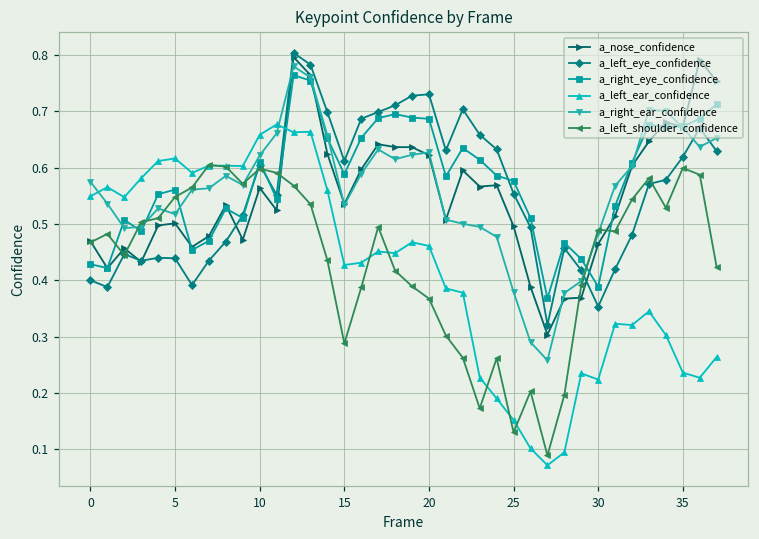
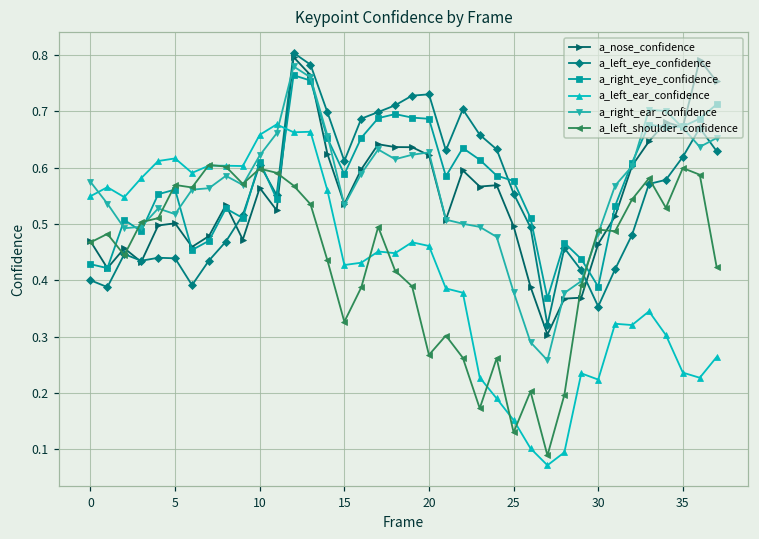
  {
    "a_left_shoulder_confidence": {
-     "5": 0.55,
+     "5": 0.57,
      "10": 0.60,
-     "15": 0.29,
-     "20": 0.37,
+     "15": 0.33,
+     "20": 0.27,
      "25": 0.13,
      "30": 0.49,
      "35": 0.60
    }
  }
